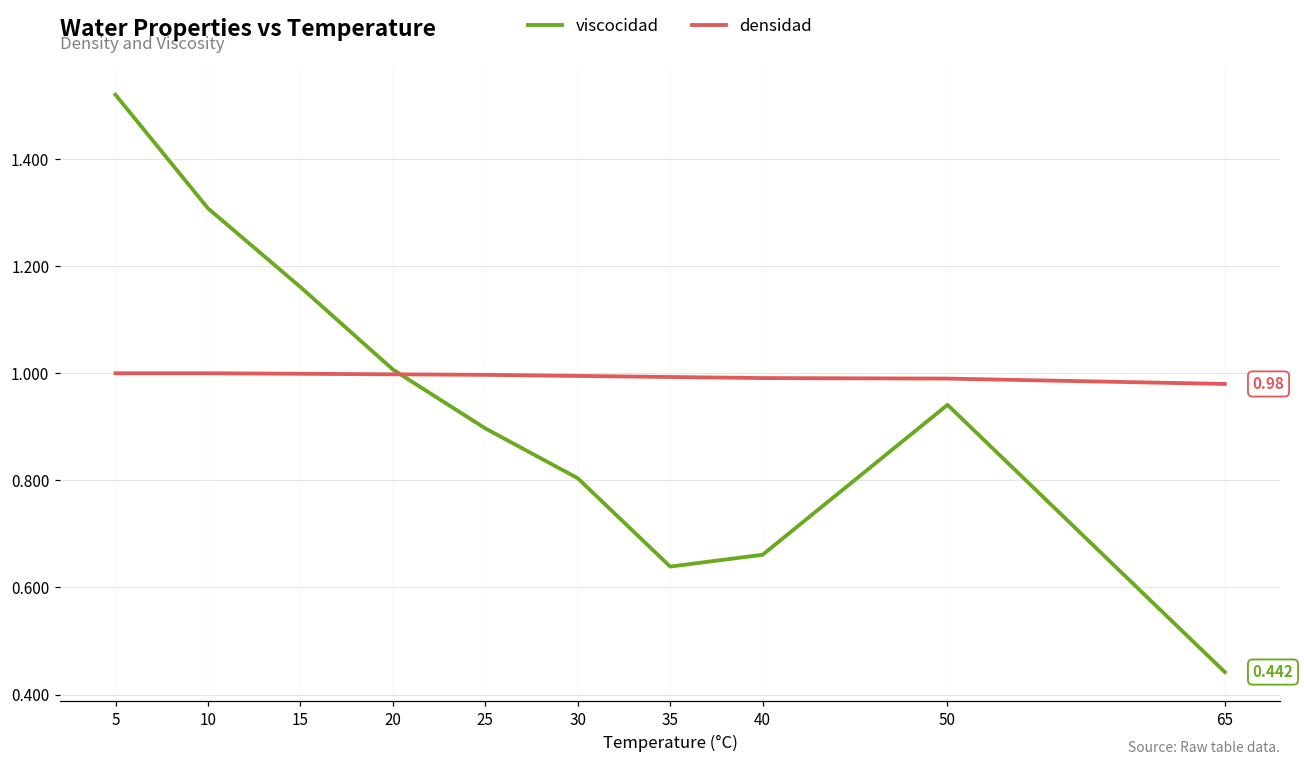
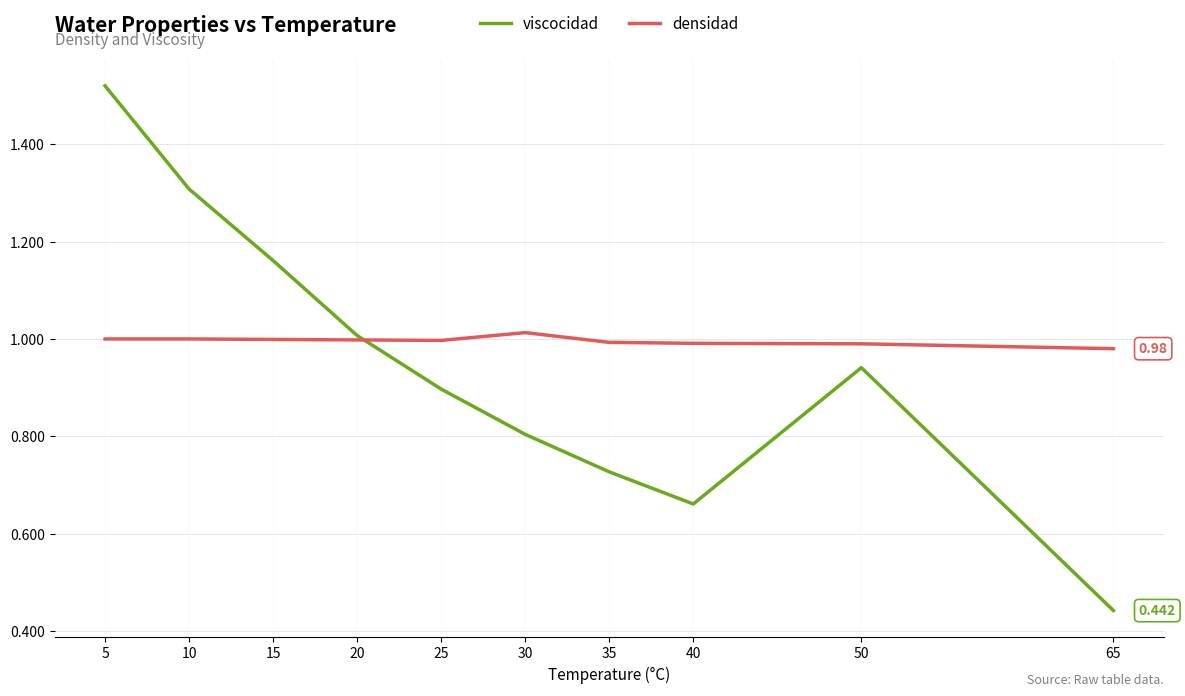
  {
    "viscocidad": {
      "5": 1.52,
      "10": 1.31,
      "15": 1.16,
      "20": 1.01,
      "25": 0.90,
      "30": 0.80,
-     "35": 0.64,
+     "35": 0.73,
      "40": 0.66,
      "50": 0.94,
      "65": 0.44
    },
    "densidad": {
      "5": 1.00,
      "10": 1.00,
      "15": 1.00,
      "20": 1.00,
      "25": 1.00,
-     "30": 1.00,
+     "30": 1.01,
      "35": 0.99,
      "40": 0.99,
      "50": 0.99
    }
  }
